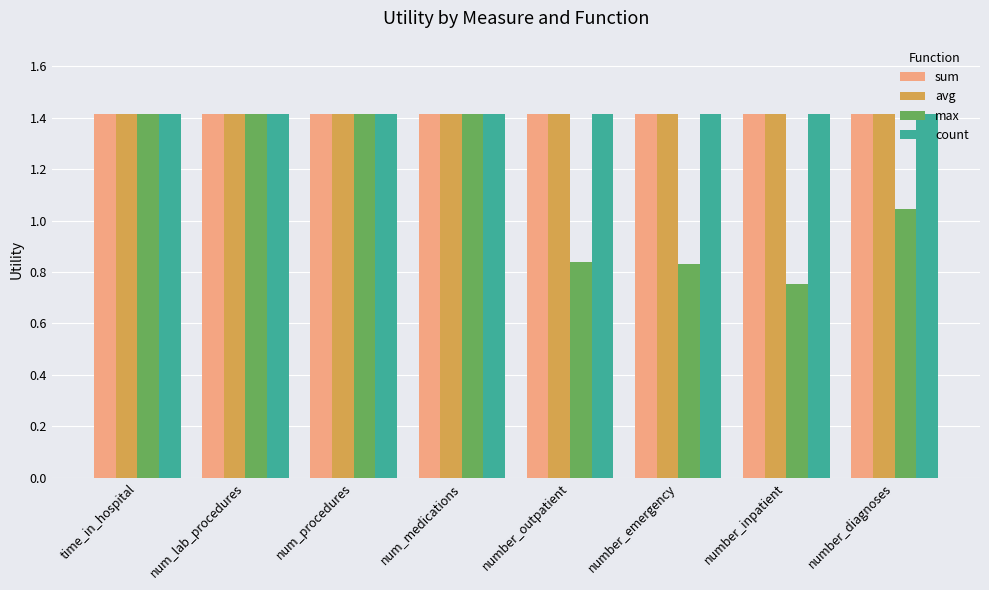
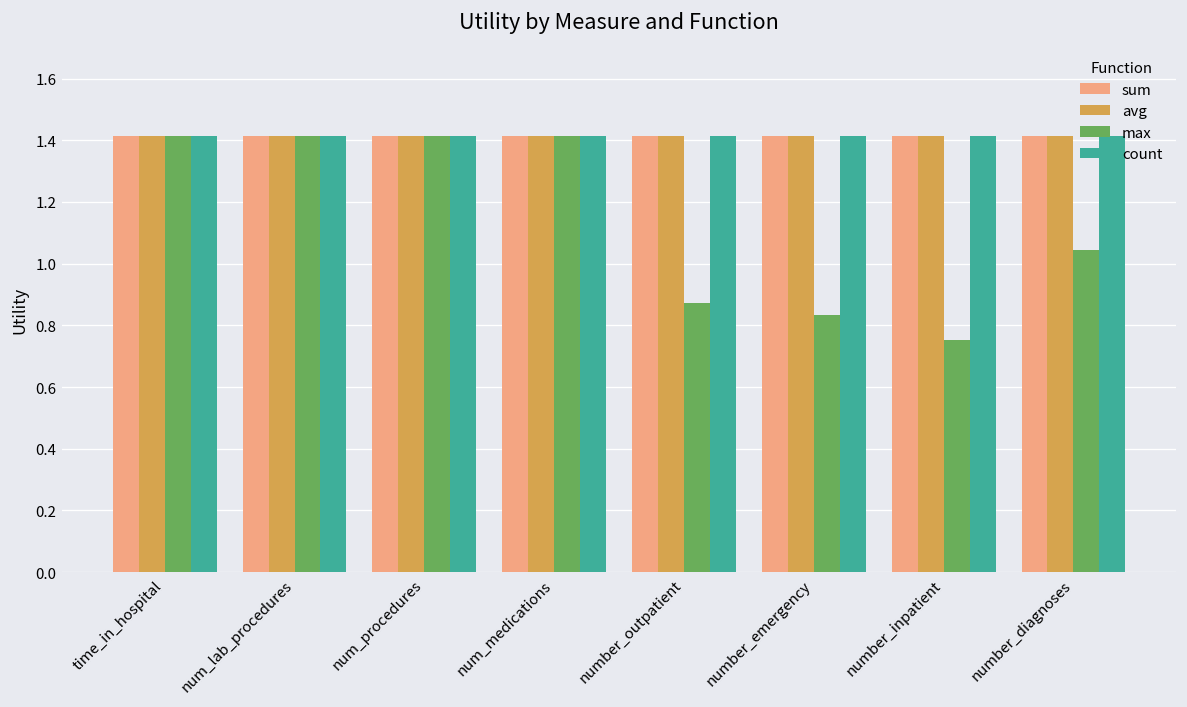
  {
    "sum": {
      "time_in_hospital": 1.41,
      "num_lab_procedures": 1.41,
      "num_procedures": 1.41,
      "num_medications": 1.41,
      "number_outpatient": 1.41,
      "number_emergency": 1.41,
      "number_inpatient": 1.41,
      "number_diagnoses": 1.41
    },
    "avg": {
      "time_in_hospital": 1.41,
      "num_lab_procedures": 1.41,
      "num_procedures": 1.41,
      "num_medications": 1.41,
      "number_outpatient": 1.41,
      "number_emergency": 1.41,
      "number_inpatient": 1.41,
      "number_diagnoses": 1.41
    },
    "max": {
      "time_in_hospital": 1.41,
      "num_lab_procedures": 1.41,
      "num_procedures": 1.41,
      "num_medications": 1.41,
-     "number_outpatient": 0.84,
+     "number_outpatient": 0.87,
      "number_emergency": 0.83,
      "number_inpatient": 0.75,
      "number_diagnoses": 1.05
    },
    "count": {
      "time_in_hospital": 1.41,
      "num_lab_procedures": 1.41,
      "num_procedures": 1.41,
      "num_medications": 1.41,
      "number_outpatient": 1.41,
      "number_emergency": 1.41,
      "number_inpatient": 1.41,
      "number_diagnoses": 1.41
    }
  }
